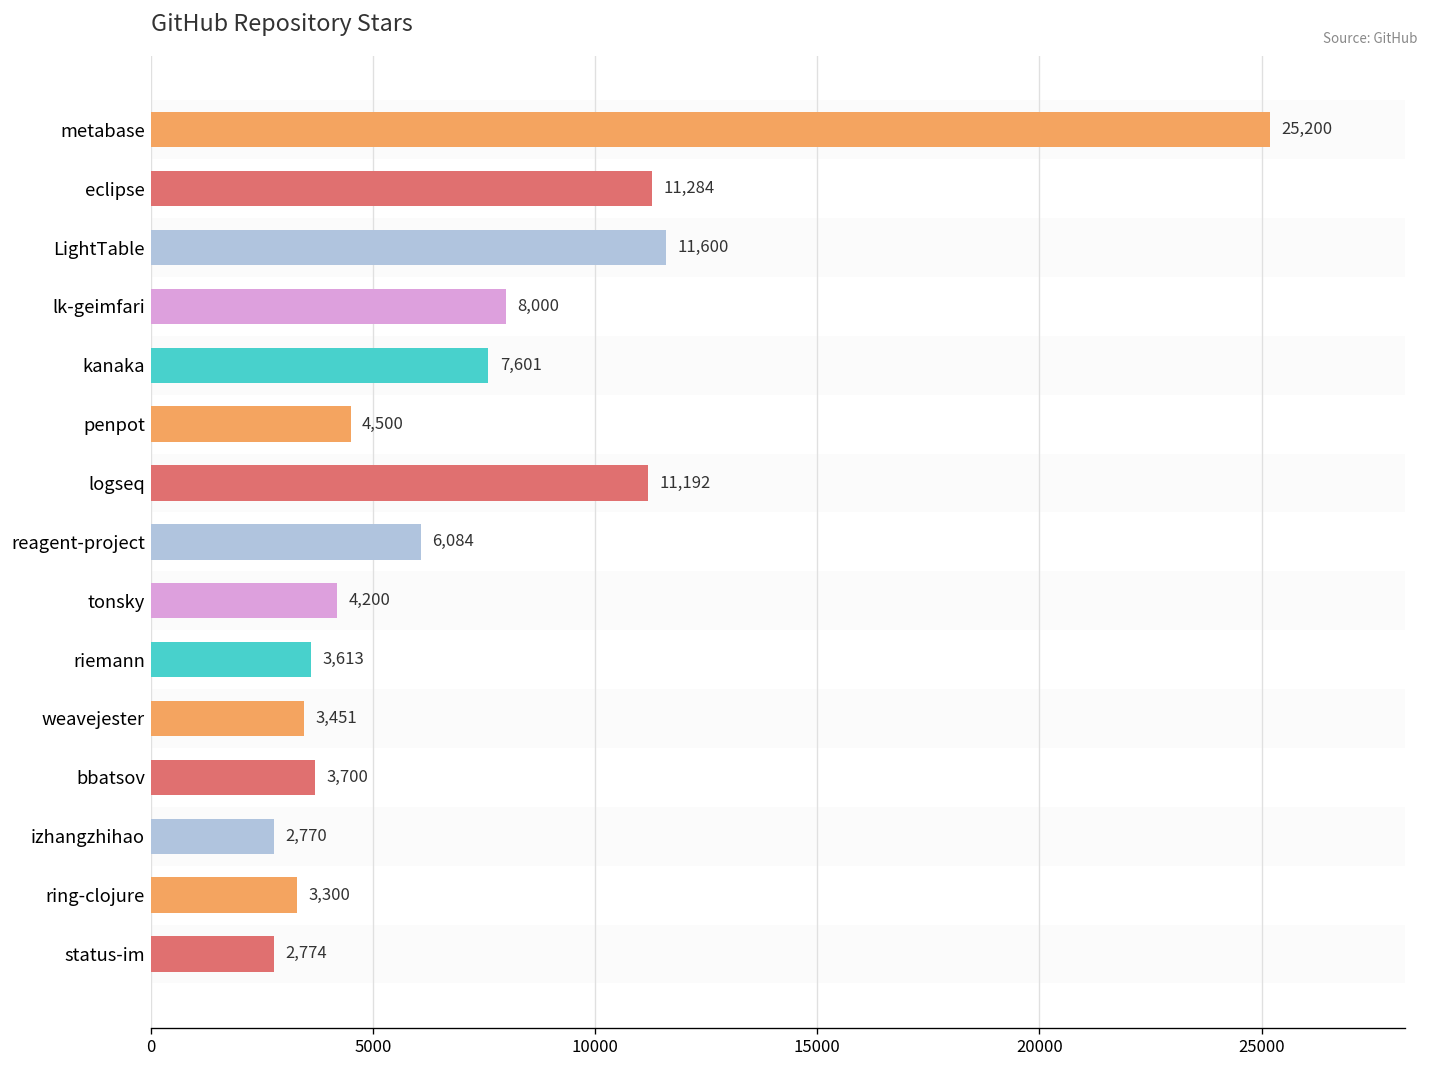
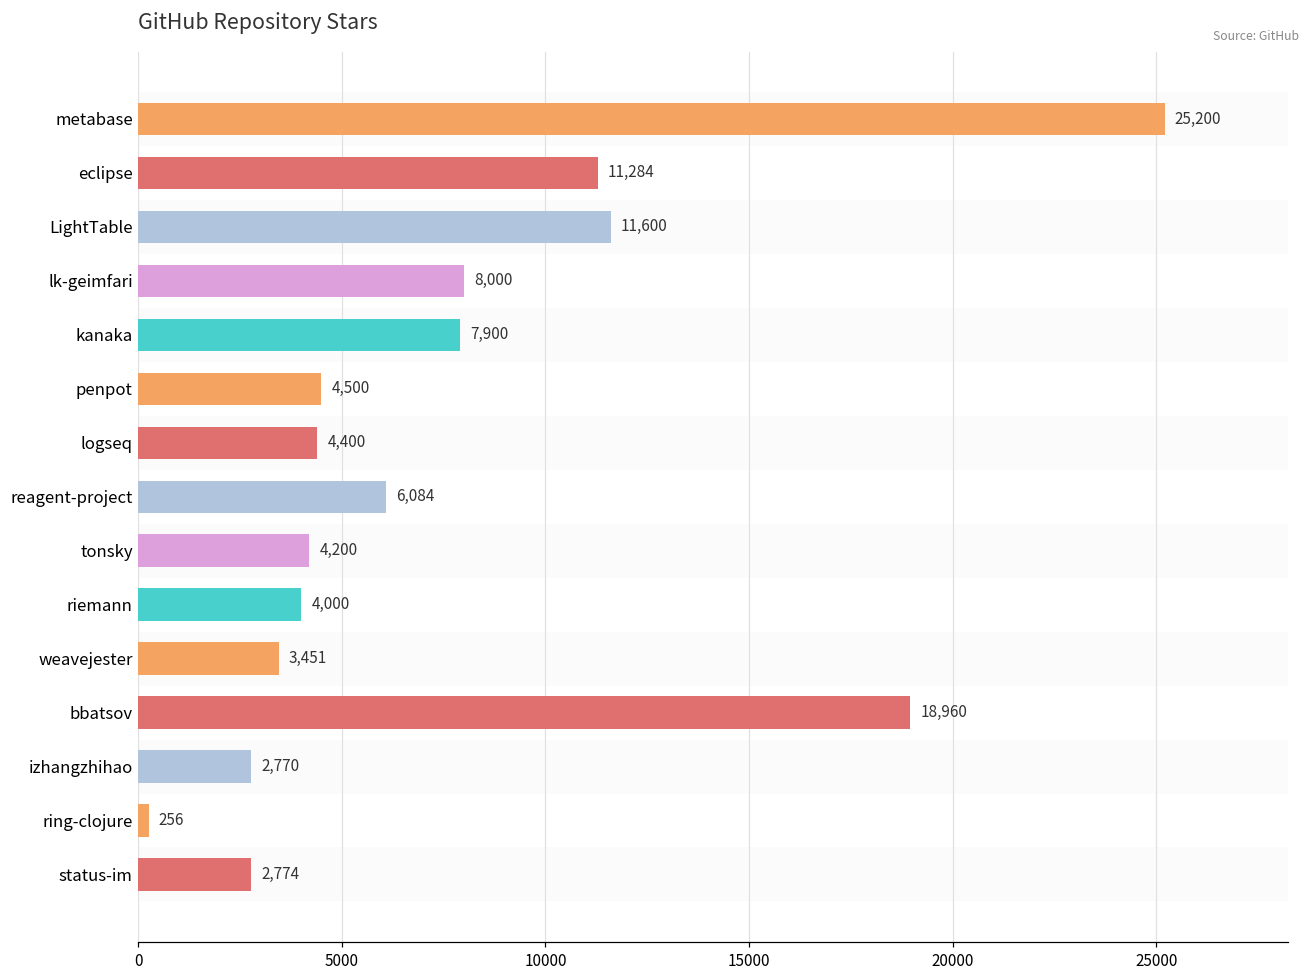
  {
    "metabase": "25,200",
    "eclipse": "11,284",
    "LightTable": "11,600",
    "lk-geimfari": "8,000",
-   "kanaka": "7,601",
+   "kanaka": "7,900",
    "penpot": "4,500",
-   "logseq": "11,192",
+   "logseq": "4,400",
    "reagent-project": "6,084",
    "tonsky": "4,200",
-   "riemann": "3,613",
+   "riemann": "4,000",
    "weavejester": "3,451",
-   "bbatsov": "3,700",
+   "bbatsov": "18,960",
    "izhangzhihao": "2,770",
-   "ring-clojure": "3,300",
+   "ring-clojure": "256",
    "status-im": "2,774"
  }
